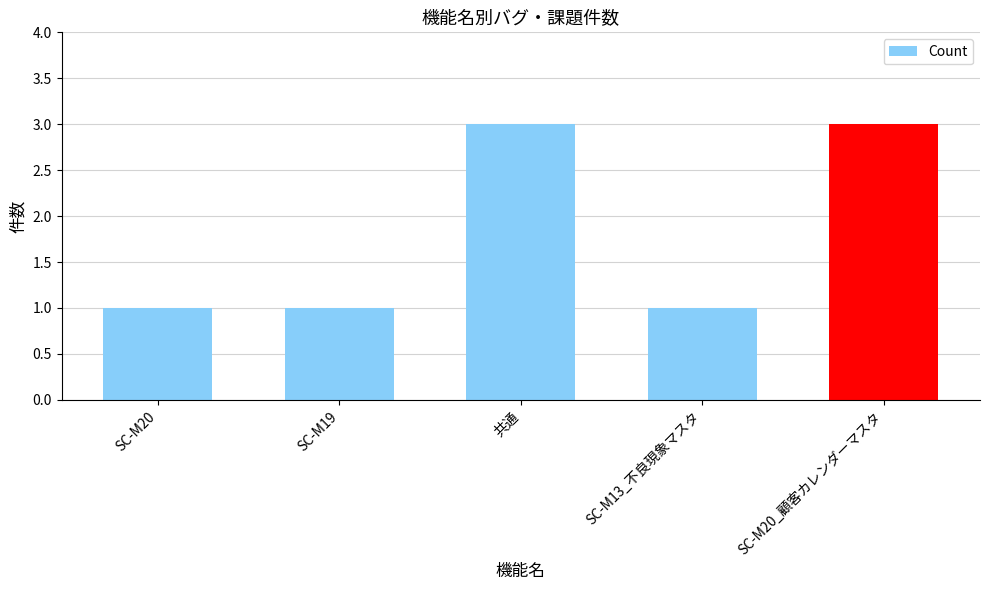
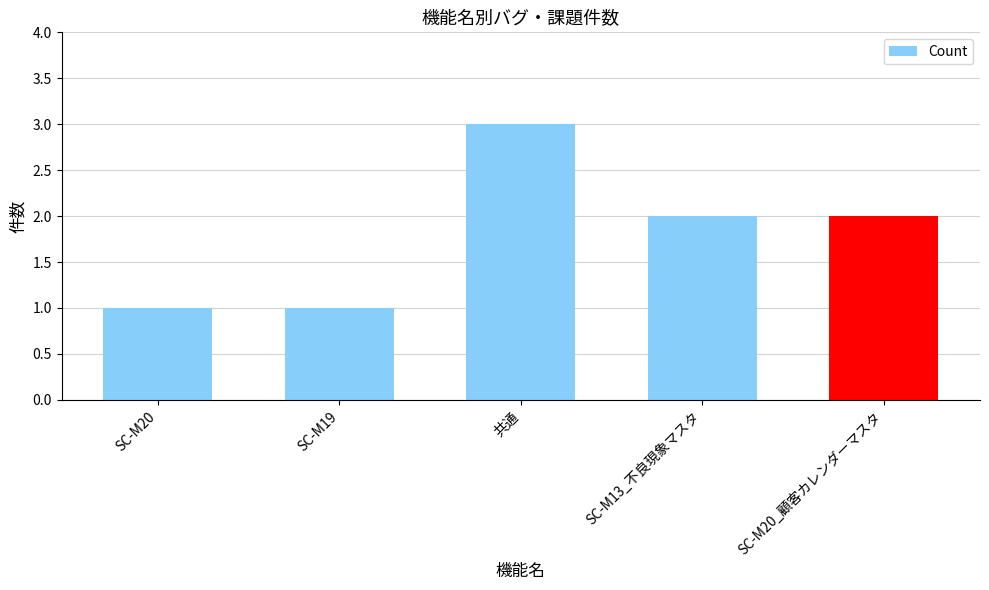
  {
    "SC-M20": 1,
    "SC-M19": 1,
    "共通": 3,
-   "SC-M13_不良現象マスタ": 1,
-   "SC-M20_顧客カレンダーマスタ": 3
+   "SC-M13_不良現象マスタ": 2,
+   "SC-M20_顧客カレンダーマスタ": 2
  }
